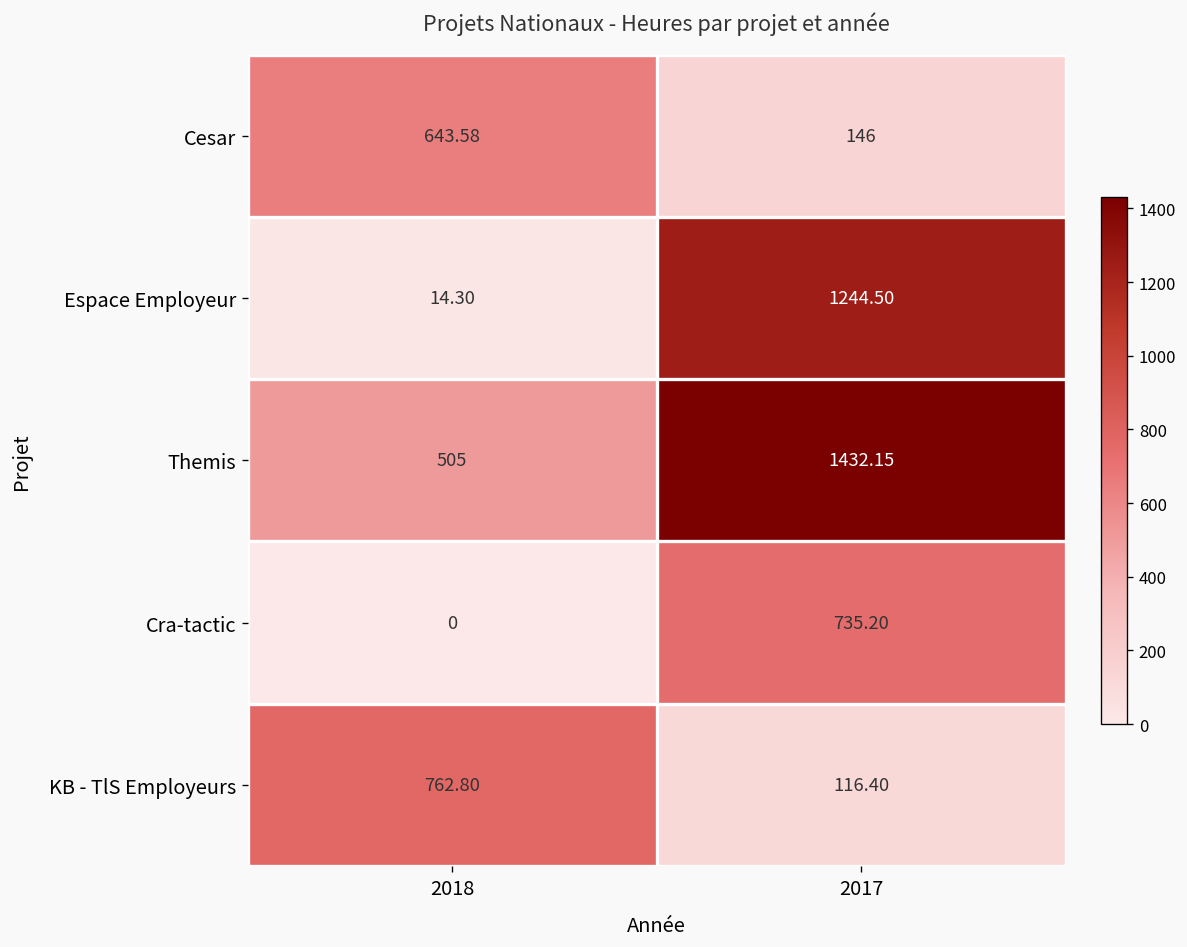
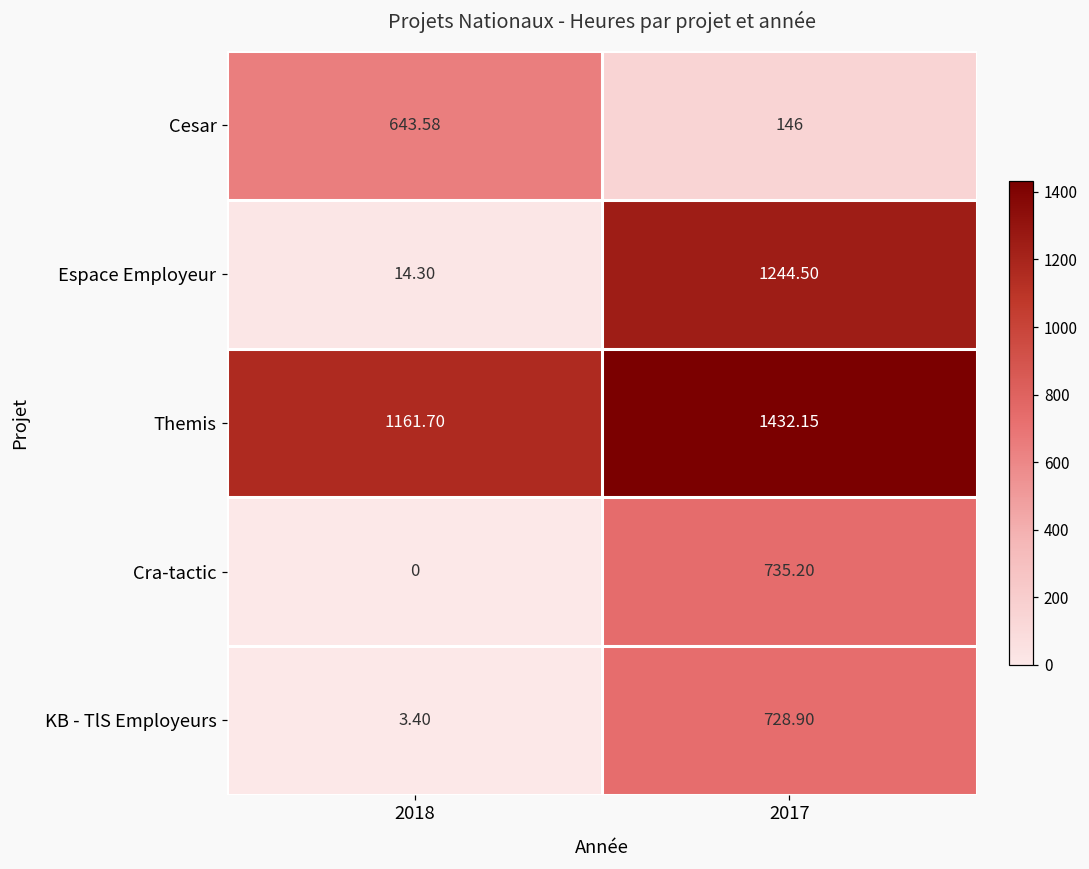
  {
    "Cesar": {
      "2018": 643.58,
      "2017": 146
    },
    "Espace Employeur": {
      "2018": 14.30,
      "2017": 1244.50
    },
    "Themis": {
-     "2018": 505,
+     "2018": 1161.70,
      "2017": 1432.15
    },
    "Cra-tactic": {
      "2018": 0,
      "2017": 735.20
    },
    "KB - TlS Employeurs": {
-     "2018": 762.80,
-     "2017": 116.40
+     "2018": 3.40,
+     "2017": 728.90
    }
  }
